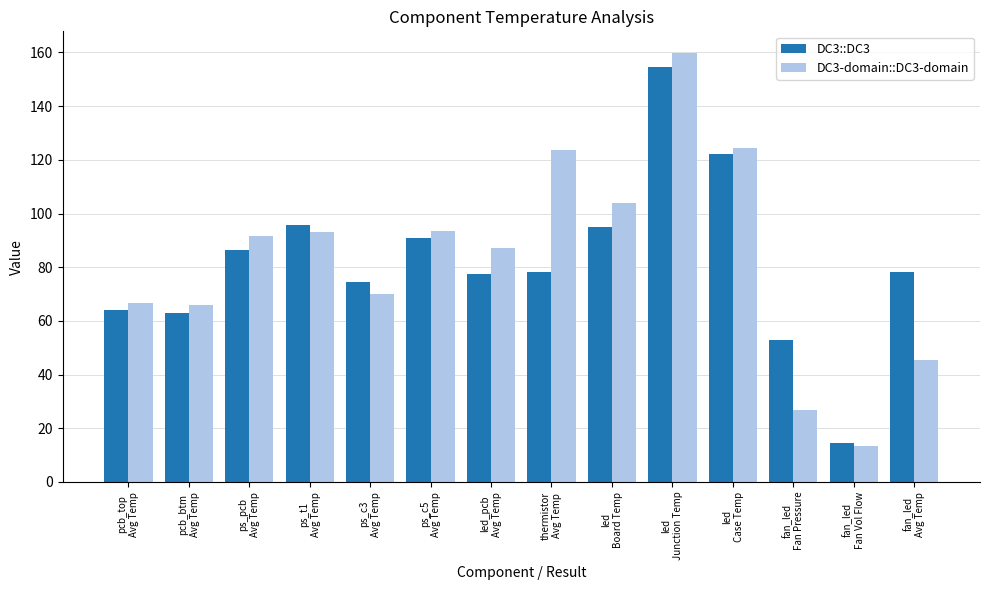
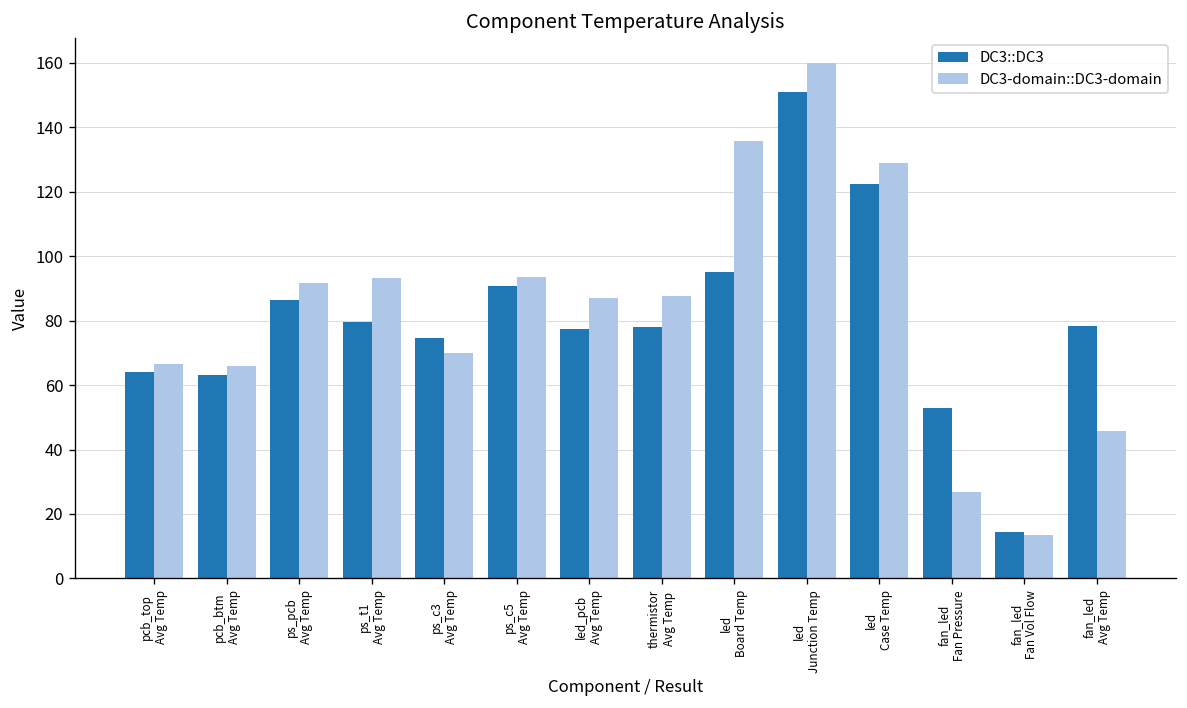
  {
    "DC3::DC3": {
      "pcb_top Avg Temp": 64,
      "pcb_btm Avg Temp": 63,
      "ps_pcb Avg Temp": 87,
-     "ps_t1 Avg Temp": 96,
+     "ps_t1 Avg Temp": 80,
      "ps_c3 Avg Temp": 75,
      "ps_c5 Avg Temp": 91,
      "led_pcb Avg Temp": 78,
      "thermistor Avg Temp": 78,
      "led Board Temp": 95,
-     "led Junction Temp": 155,
+     "led Junction Temp": 151,
      "led Case Temp": 122,
      "fan_led Fan Pressure": 53,
      "fan_led Fan Vol Flow": 14,
      "fan_led Avg Temp": 78
    },
    "DC3-domain::DC3-domain": {
      "pcb_top Avg Temp": 67,
      "pcb_btm Avg Temp": 66,
      "ps_pcb Avg Temp": 92,
      "ps_t1 Avg Temp": 93,
      "ps_c3 Avg Temp": 70,
      "ps_c5 Avg Temp": 93,
      "led_pcb Avg Temp": 87,
-     "thermistor Avg Temp": 124,
-     "led Board Temp": 104,
+     "thermistor Avg Temp": 88,
+     "led Board Temp": 136,
      "led Junction Temp": 160,
-     "led Case Temp": 124,
+     "led Case Temp": 129,
      "fan_led Fan Pressure": 27,
      "fan_led Fan Vol Flow": 14,
      "fan_led Avg Temp": 46
    }
  }
